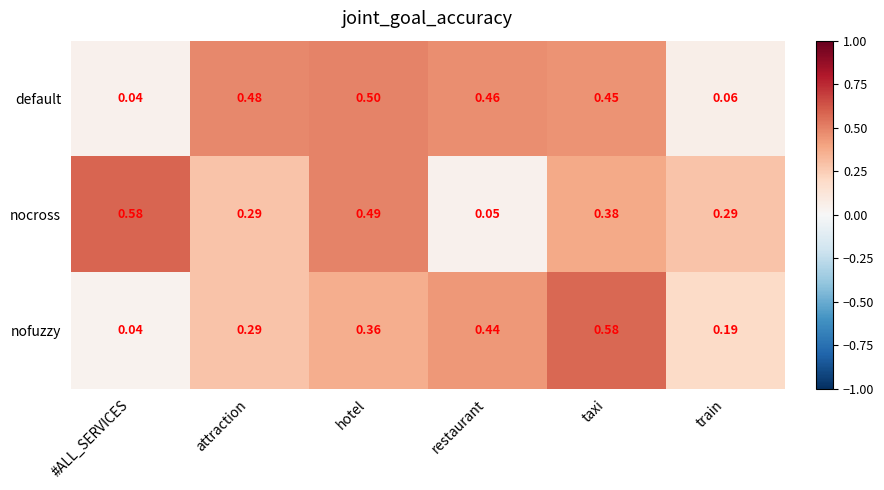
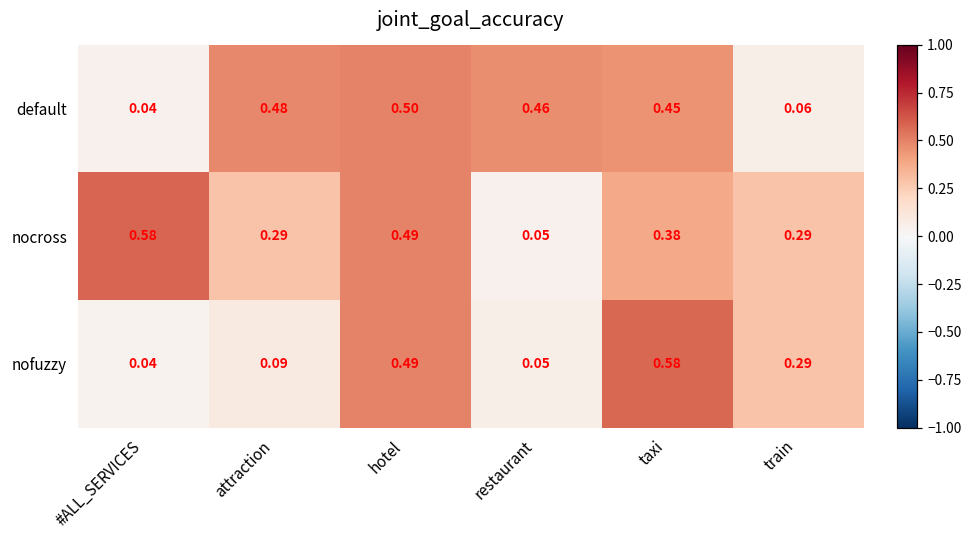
  {
    "default": {
      "#ALL_SERVICES": 0.04,
      "attraction": 0.48,
      "hotel": 0.50,
      "restaurant": 0.46,
      "taxi": 0.45,
      "train": 0.06
    },
    "nocross": {
      "#ALL_SERVICES": 0.58,
      "attraction": 0.29,
      "hotel": 0.49,
      "restaurant": 0.05,
      "taxi": 0.38,
      "train": 0.29
    },
    "nofuzzy": {
      "#ALL_SERVICES": 0.04,
-     "attraction": 0.29,
-     "hotel": 0.36,
-     "restaurant": 0.44,
+     "attraction": 0.09,
+     "hotel": 0.49,
+     "restaurant": 0.05,
      "taxi": 0.58,
-     "train": 0.19
+     "train": 0.29
    }
  }
